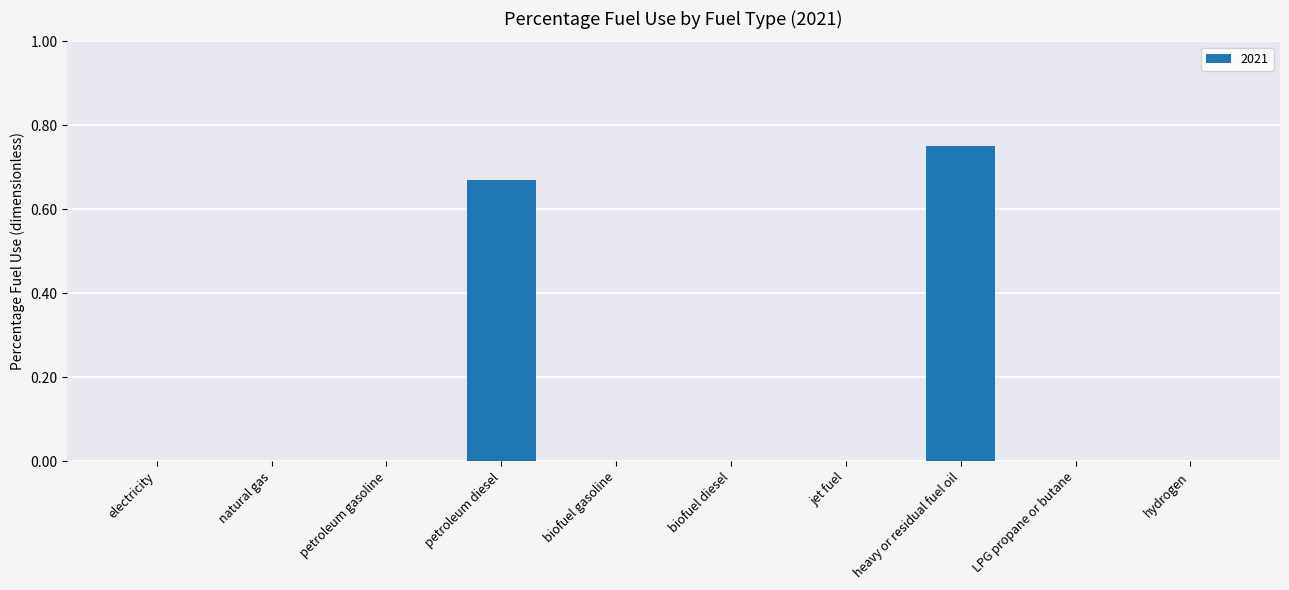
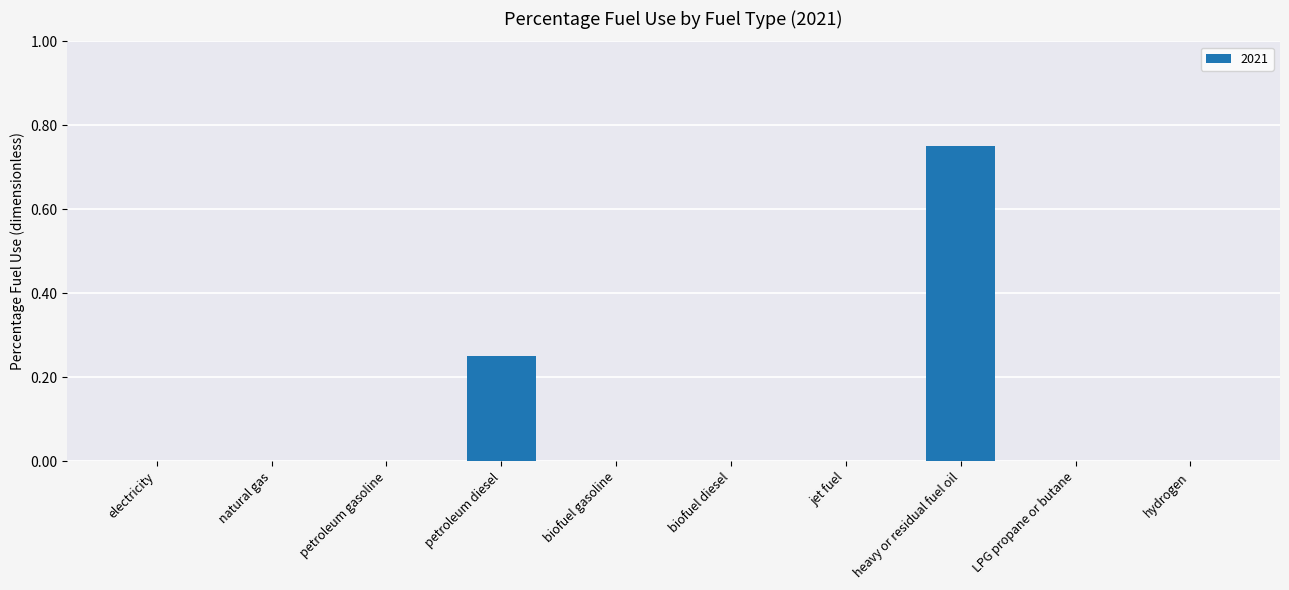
  {
    "electricity": 0.00,
    "natural gas": 0.00,
    "petroleum gasoline": 0.00,
-   "petroleum diesel": 0.67,
+   "petroleum diesel": 0.25,
    "biofuel gasoline": 0.00,
    "biofuel diesel": 0.00,
    "jet fuel": 0.00,
    "heavy or residual fuel oil": 0.75,
    "LPG propane or butane": 0.00,
    "hydrogen": 0.00
  }
